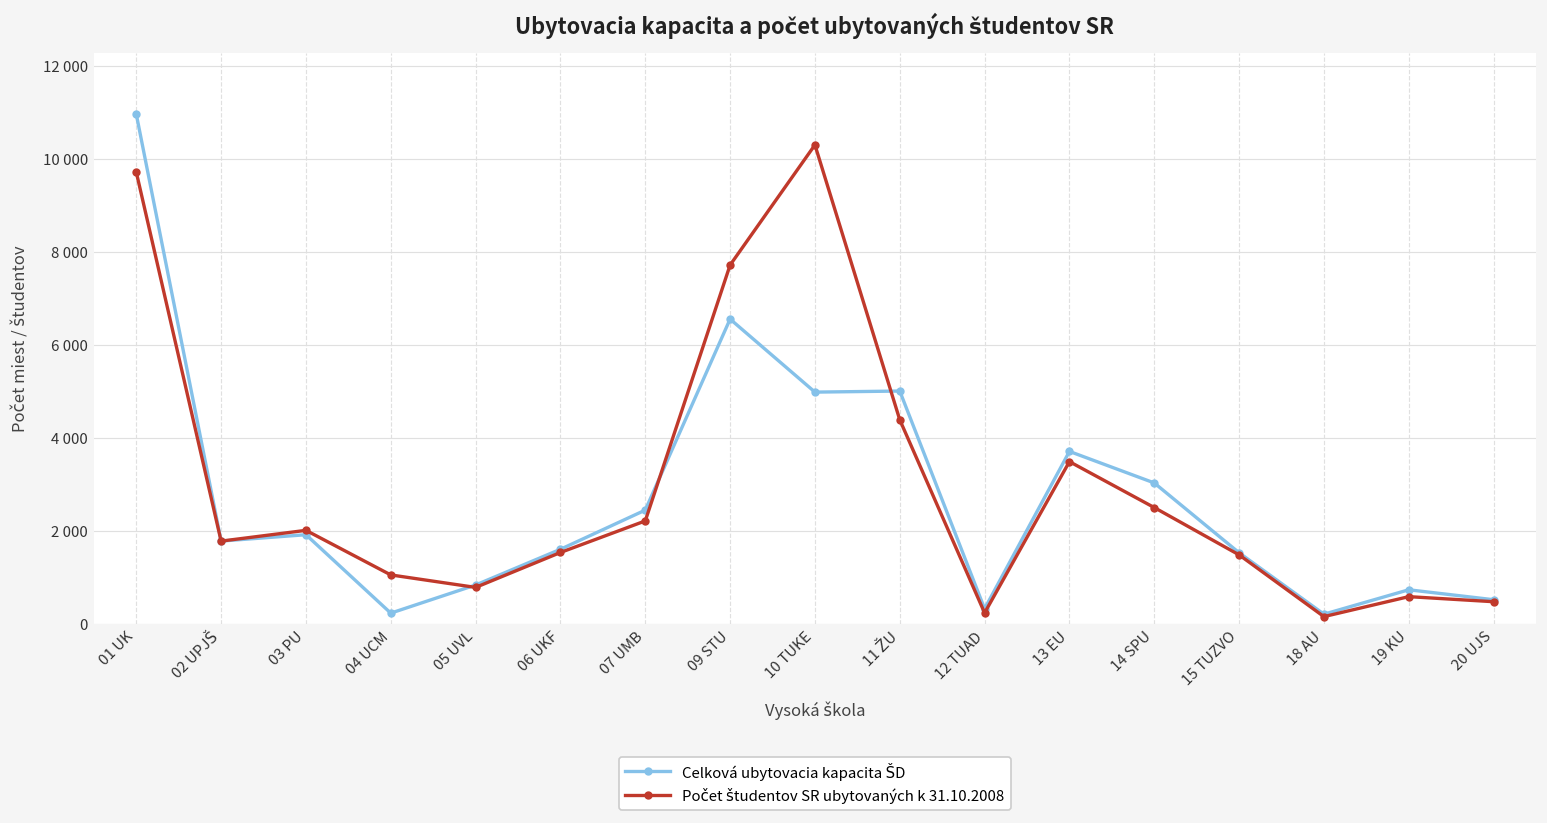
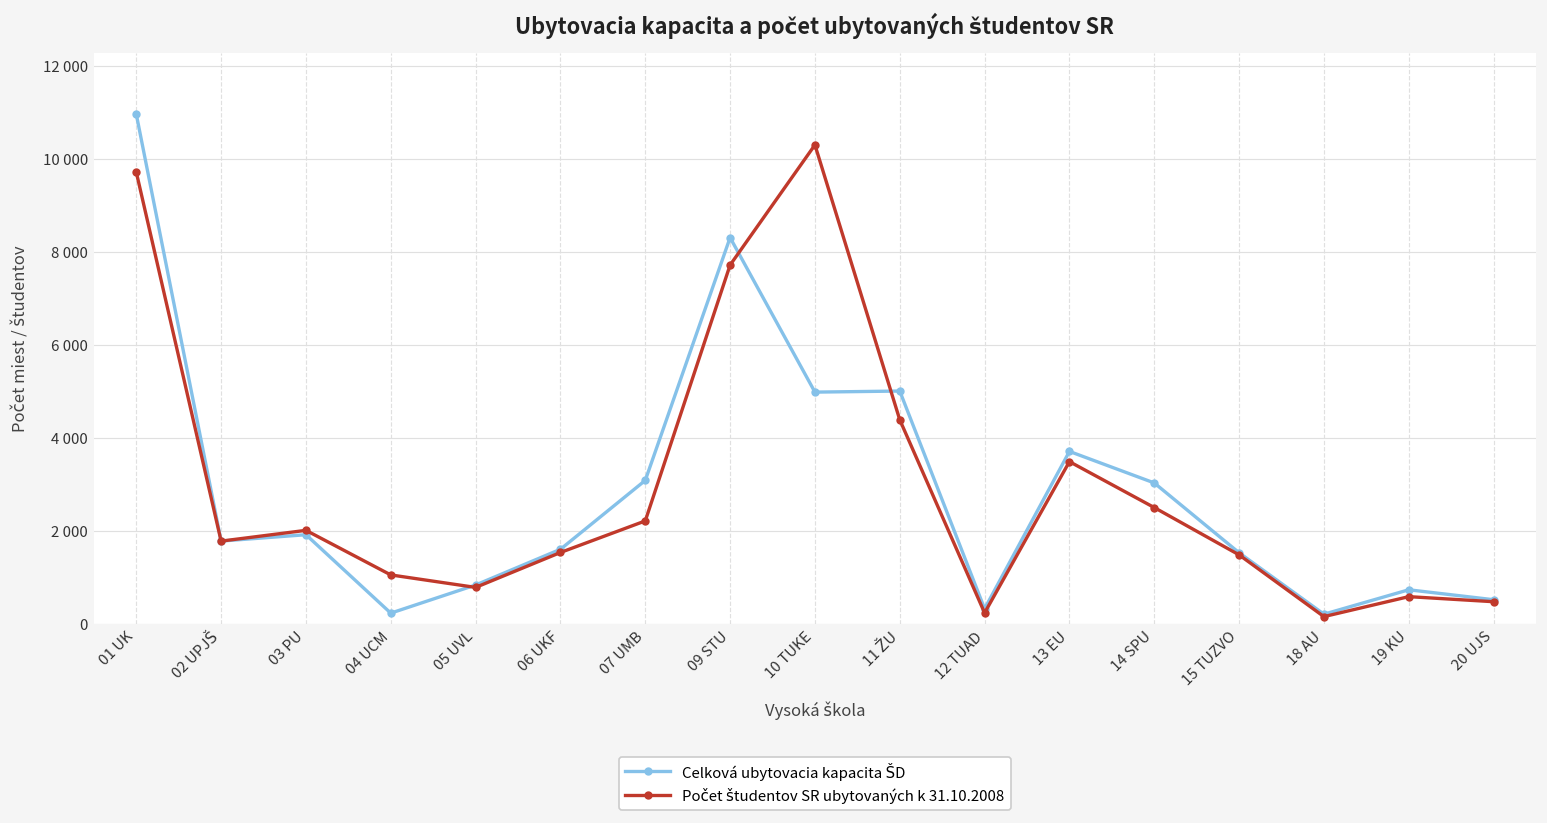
  {
    "Celková ubytovacia kapacita ŠD": {
      "01 UK": 11000,
      "03 PU": 1900,
      "04 UCM": 200,
      "06 UKF": 1600,
-     "07 UMB": 2400,
-     "09 STU": 6600,
+     "07 UMB": 3100,
+     "09 STU": 8300,
      "10 TUKE": 5000,
      "11 ŽU": 5000,
      "12 TUAD": 300,
      "13 EU": 3700,
      "14 SPU": 3000,
      "19 KU": 700
    },
    "Počet študentov SR ubytovaných k 31.10.2008": {
      "01 UK": 9700,
      "03 PU": 2000,
      "04 UCM": 1000,
      "06 UKF": 1500,
      "07 UMB": 2200,
      "09 STU": 7700,
      "10 TUKE": 10300,
      "11 ŽU": 4400,
      "12 TUAD": 200,
      "13 EU": 3500,
      "14 SPU": 2500,
      "19 KU": 600
    }
  }
